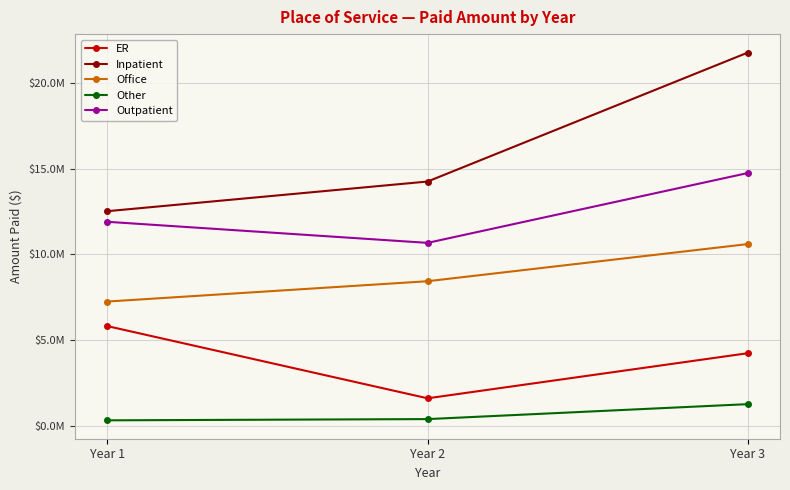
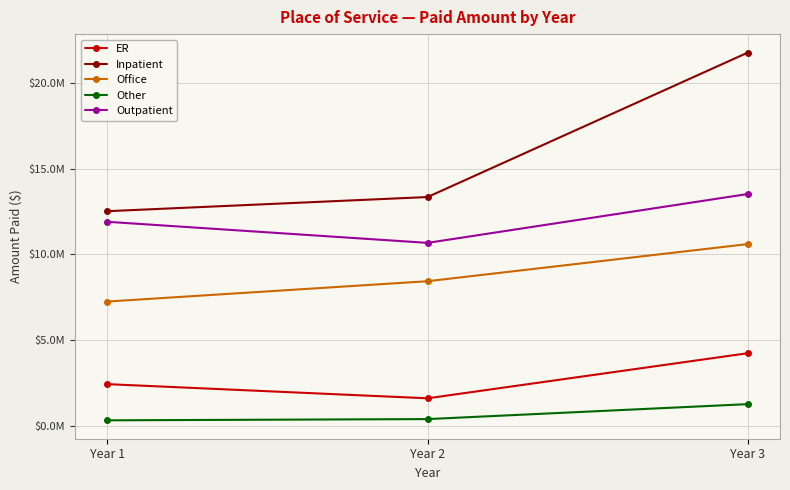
  {
    "ER": {
-     "Year 1": "$5800000",
+     "Year 1": "$2400000",
      "Year 2": "$1600000",
      "Year 3": "$4200000"
    },
    "Inpatient": {
      "Year 1": "$12500000",
-     "Year 2": "$14300000",
+     "Year 2": "$13300000",
      "Year 3": "$21800000"
    },
    "Office": {
      "Year 1": "$7300000",
      "Year 2": "$8400000",
      "Year 3": "$10600000"
    },
    "Other": {
      "Year 1": "$300000",
      "Year 2": "$400000",
      "Year 3": "$1300000"
    },
    "Outpatient": {
      "Year 1": "$11900000",
      "Year 2": "$10700000",
-     "Year 3": "$14800000"
+     "Year 3": "$13500000"
    }
  }
